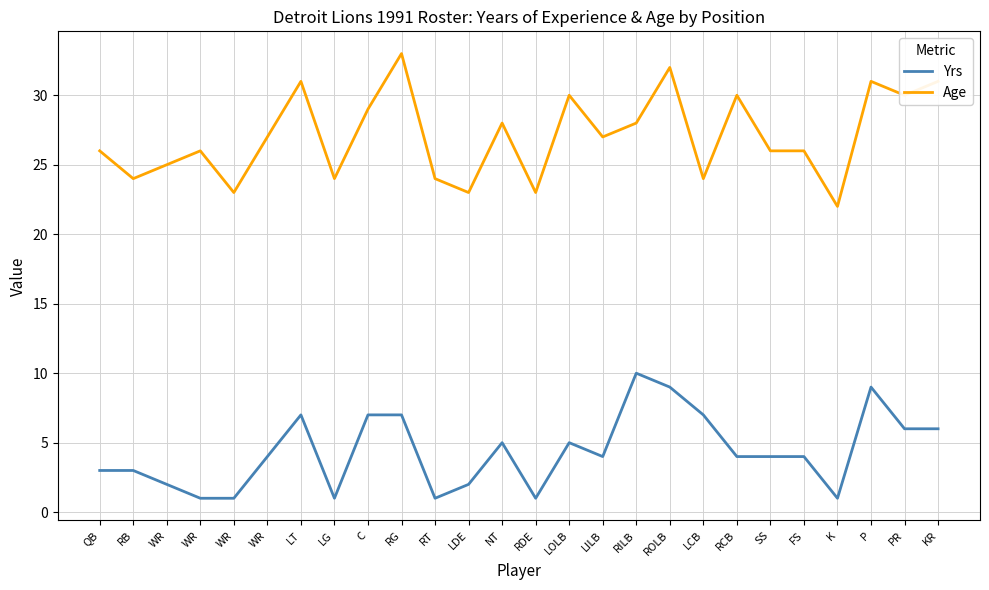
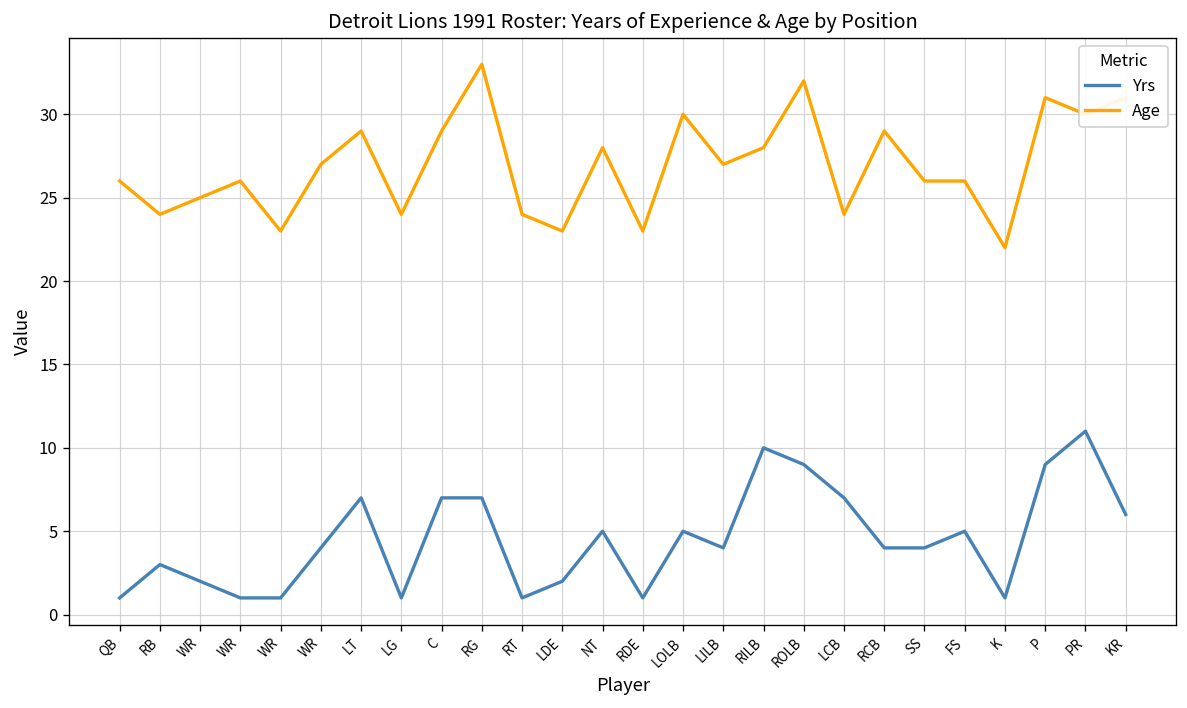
  {
    "Yrs": {
-     "QB": 3,
+     "QB": 1,
      "RB": 3,
      "LT": 7,
      "LG": 1,
      "C": 7,
      "RG": 7,
      "RT": 1,
      "LDE": 2,
      "NT": 5,
      "RDE": 1,
      "LOLB": 5,
      "LILB": 4,
      "RILB": 10,
      "ROLB": 9,
      "LCB": 7,
      "RCB": 4,
      "SS": 4,
-     "FS": 4,
+     "FS": 5,
      "K": 1,
      "P": 9,
-     "PR": 6,
+     "PR": 11,
      "KR": 6
    },
    "Age": {
      "QB": 26,
      "RB": 24,
-     "LT": 31,
+     "LT": 29,
      "LG": 24,
      "C": 29,
      "RG": 33,
      "RT": 24,
      "LDE": 23,
      "NT": 28,
      "RDE": 23,
      "LOLB": 30,
      "LILB": 27,
      "RILB": 28,
      "ROLB": 32,
      "LCB": 24,
-     "RCB": 30,
+     "RCB": 29,
      "SS": 26,
      "FS": 26,
      "K": 22,
      "P": 31
    }
  }
